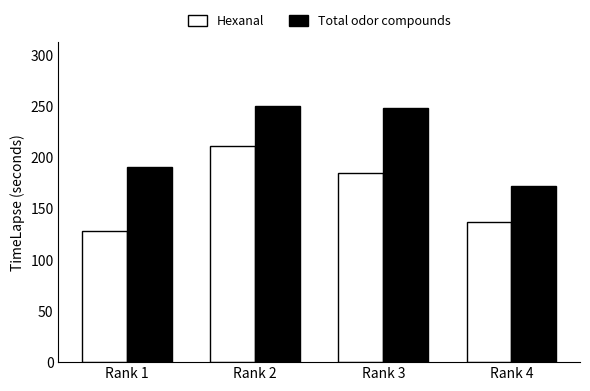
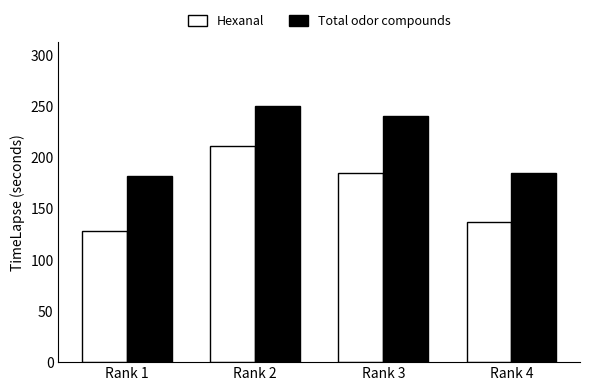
  {
    "Hexanal": {
      "Rank 1": 128,
      "Rank 2": 211,
      "Rank 3": 184,
      "Rank 4": 137
    },
    "Total odor compounds": {
-     "Rank 1": 190,
+     "Rank 1": 181,
      "Rank 2": 250,
-     "Rank 3": 248,
-     "Rank 4": 172
+     "Rank 3": 240,
+     "Rank 4": 185
    }
  }
